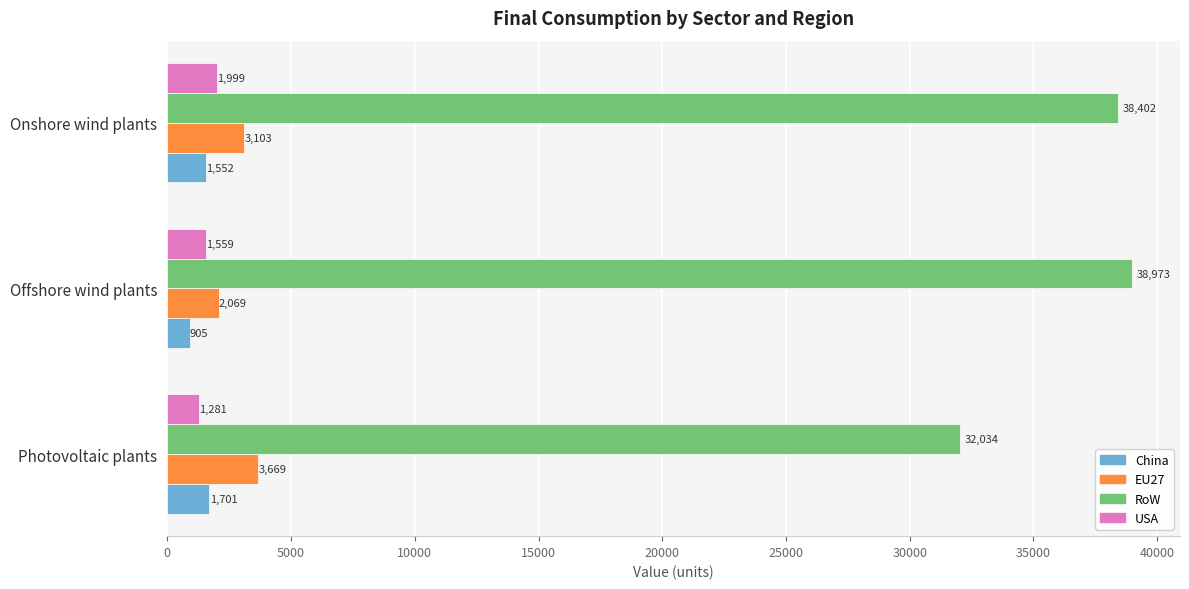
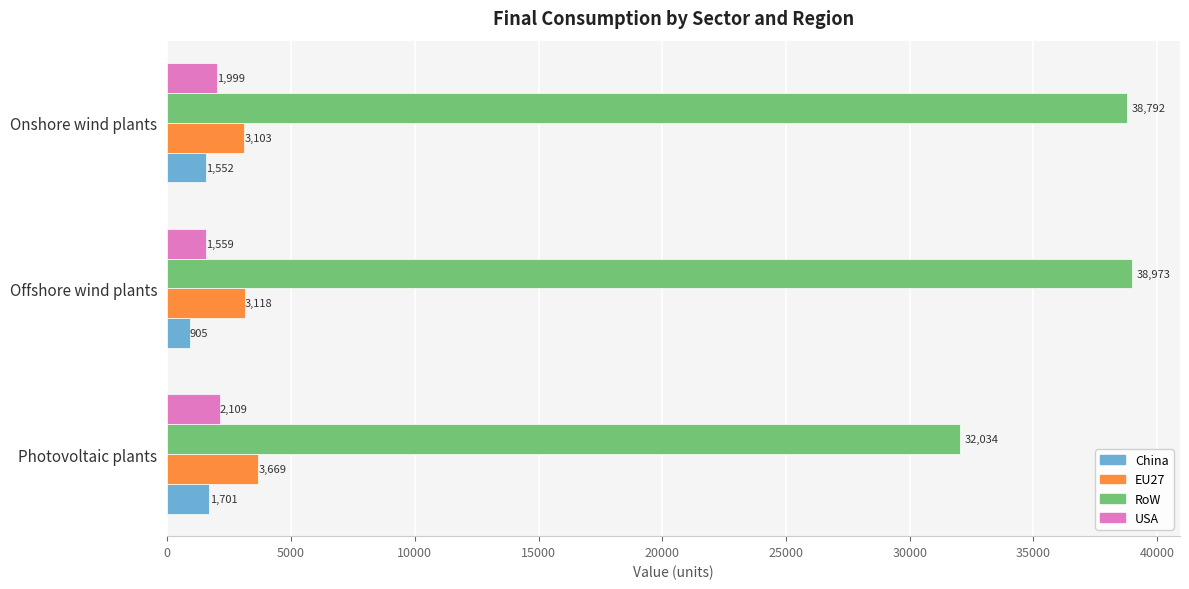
  {
    "China": {
      "Onshore wind plants": "1,552",
      "Offshore wind plants": "905",
      "Photovoltaic plants": "1,701"
    },
    "EU27": {
      "Onshore wind plants": "3,103",
-     "Offshore wind plants": "2,069",
+     "Offshore wind plants": "3,118",
      "Photovoltaic plants": "3,669"
    },
    "RoW": {
-     "Onshore wind plants": "38,402",
+     "Onshore wind plants": "38,792",
      "Offshore wind plants": "38,973",
      "Photovoltaic plants": "32,034"
    },
    "USA": {
      "Onshore wind plants": "1,999",
      "Offshore wind plants": "1,559",
-     "Photovoltaic plants": "1,281"
+     "Photovoltaic plants": "2,109"
    }
  }
